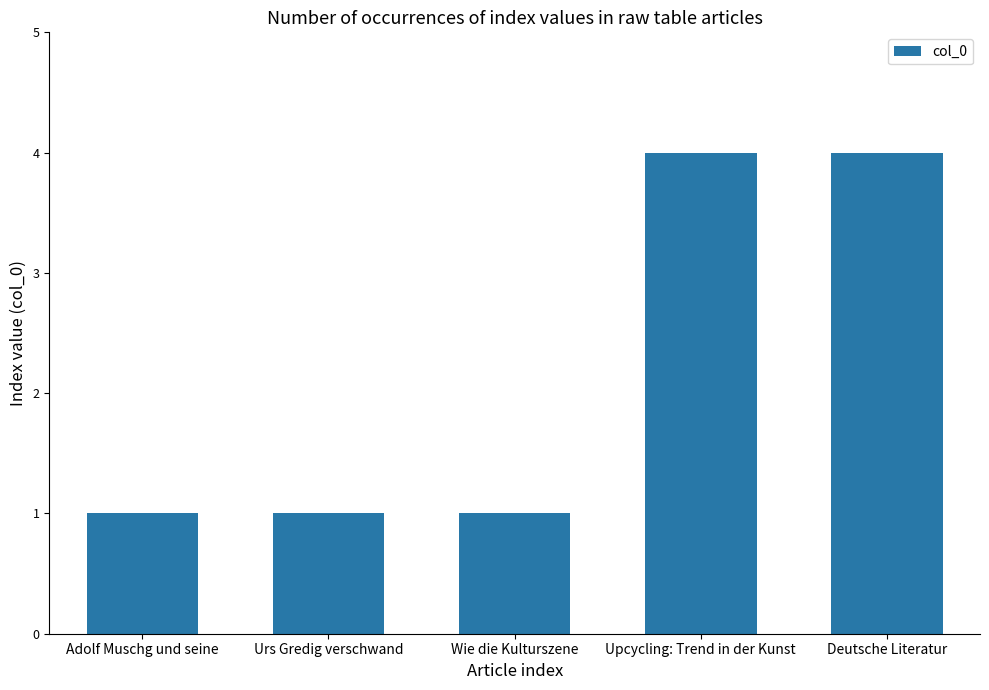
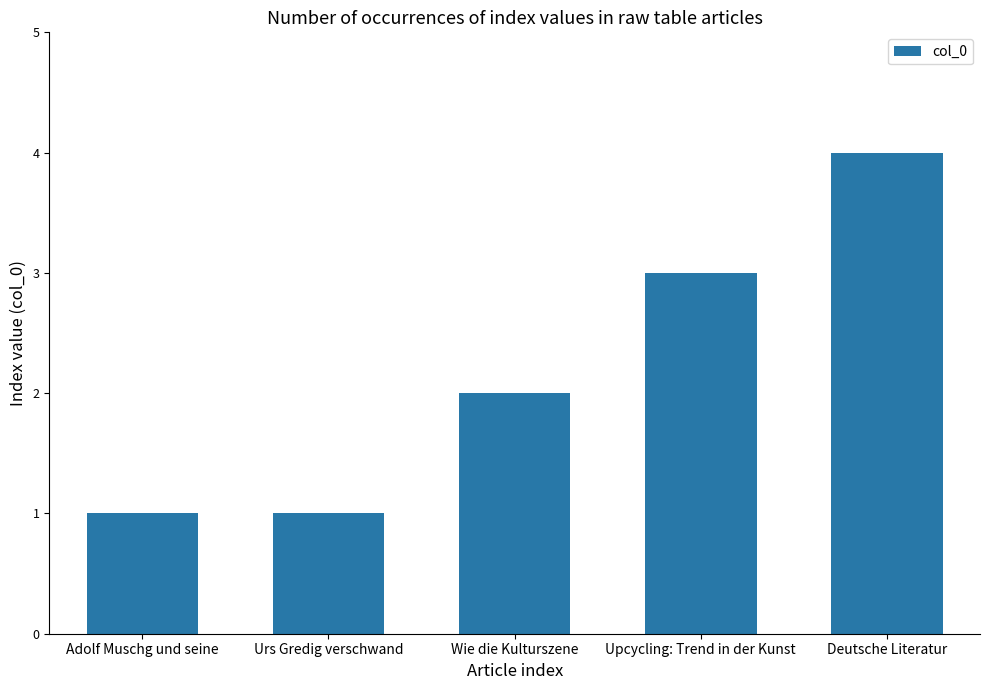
  {
    "Adolf Muschg und seine": 1,
    "Urs Gredig verschwand": 1,
-   "Wie die Kulturszene": 1,
-   "Upcycling: Trend in der Kunst": 4,
+   "Wie die Kulturszene": 2,
+   "Upcycling: Trend in der Kunst": 3,
    "Deutsche Literatur": 4
  }
